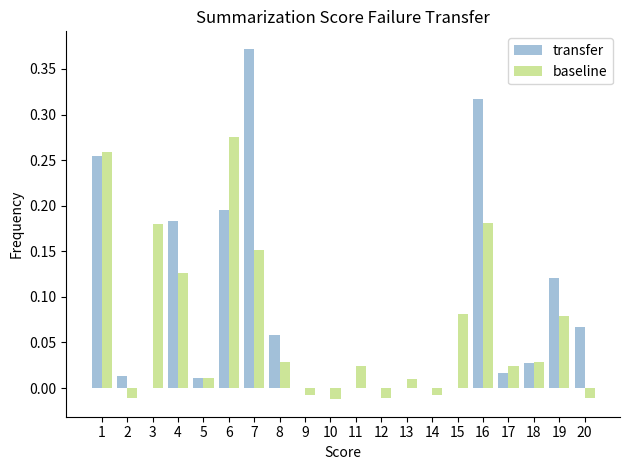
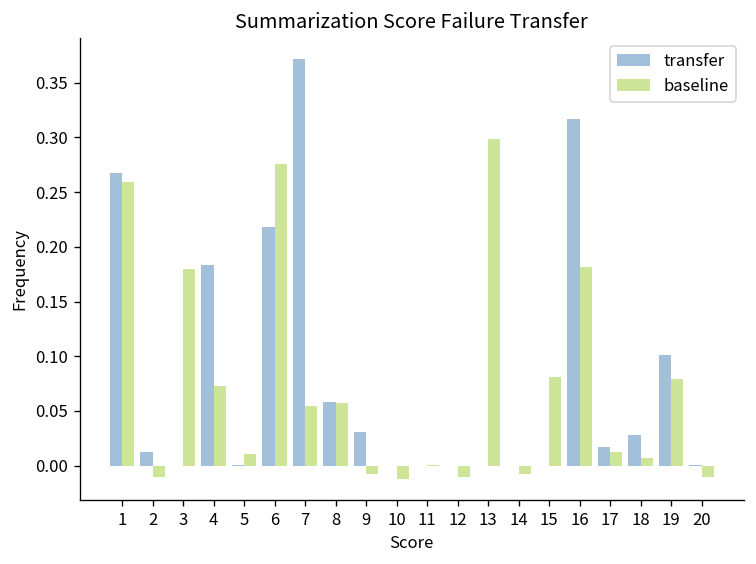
  {
    "transfer": {
-     "1": 0.25,
+     "1": 0.27,
      "2": 0.01,
      "4": 0.18,
-     "5": 0.01,
-     "6": 0.20,
+     "5": 0.00,
+     "6": 0.22,
      "7": 0.37,
      "8": 0.06,
-     "9": 0.00,
+     "9": 0.03,
      "16": 0.32,
      "17": 0.02,
      "18": 0.03,
-     "19": 0.12,
-     "20": 0.07
+     "19": 0.10,
+     "20": 0.00
    },
    "baseline": {
      "1": 0.26,
      "2": -0.01,
      "3": 0.18,
-     "4": 0.13,
+     "4": 0.07,
      "5": 0.01,
      "6": 0.28,
-     "7": 0.15,
-     "8": 0.03,
+     "7": 0.05,
+     "8": 0.06,
      "9": -0.01,
      "10": -0.01,
-     "11": 0.02,
+     "11": 0.00,
      "12": -0.01,
-     "13": 0.01,
+     "13": 0.30,
      "14": -0.01,
      "15": 0.08,
      "16": 0.18,
-     "17": 0.02,
-     "18": 0.03,
+     "17": 0.01,
+     "18": 0.01,
      "19": 0.08,
      "20": -0.01
    }
  }
